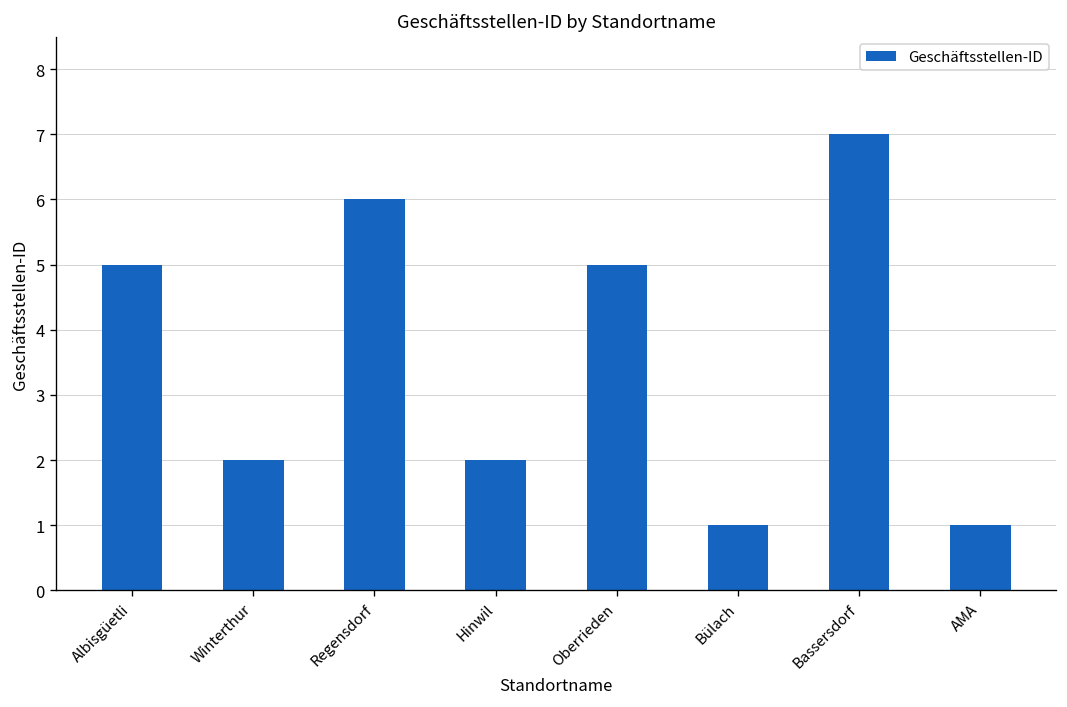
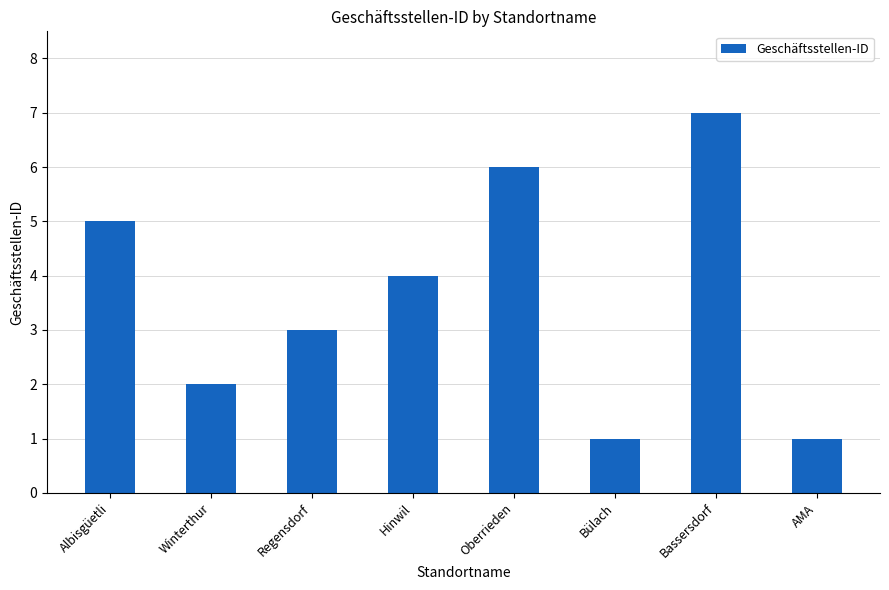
  {
    "Albisgüetli": 5,
    "Winterthur": 2,
-   "Regensdorf": 6,
-   "Hinwil": 2,
-   "Oberrieden": 5,
+   "Regensdorf": 3,
+   "Hinwil": 4,
+   "Oberrieden": 6,
    "Bülach": 1,
    "Bassersdorf": 7,
    "AMA": 1
  }
